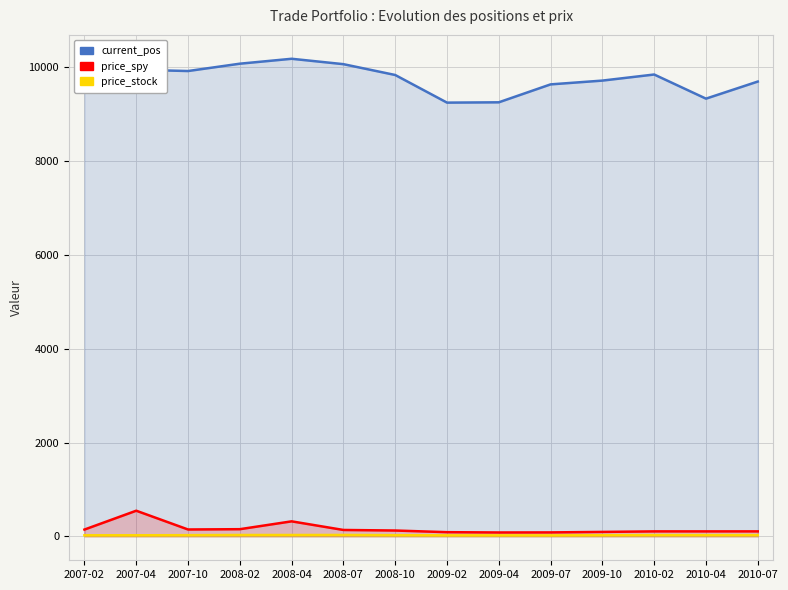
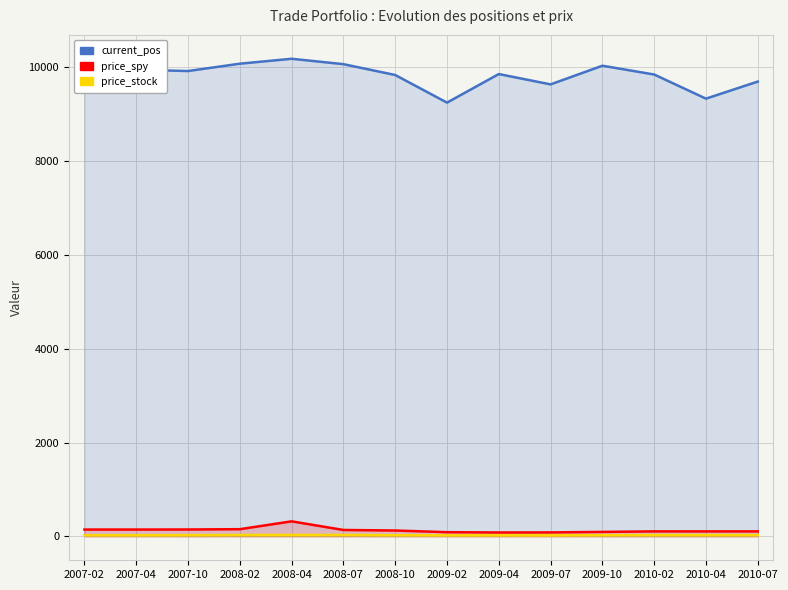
  {
    "current_pos": {
      "2007-10": 9900,
      "2008-02": 10100,
      "2008-04": 10200,
      "2008-07": 10100,
      "2008-10": 9800,
      "2009-02": 9200,
-     "2009-04": 9300,
+     "2009-04": 9900,
      "2009-07": 9600,
-     "2009-10": 9700,
+     "2009-10": 10000,
      "2010-02": 9800,
      "2010-04": 9300,
      "2010-07": 9700
    },
    "price_spy": {
      "2007-02": 100,
-     "2007-04": 500,
+     "2007-04": 100,
      "2007-10": 100,
      "2008-02": 200,
      "2008-04": 300,
      "2008-07": 100,
      "2008-10": 100,
      "2009-02": 100,
      "2009-04": 100,
      "2009-07": 100,
      "2009-10": 100,
      "2010-02": 100,
      "2010-04": 100,
      "2010-07": 100
    },
    "price_stock": {
      "2007-02": 0,
      "2007-04": 0,
      "2007-10": 0,
      "2008-02": 0,
      "2008-04": 0,
      "2008-07": 0,
      "2008-10": 0,
      "2009-02": 0,
      "2009-04": 0,
      "2009-07": 0,
      "2009-10": 0,
      "2010-02": 0,
      "2010-04": 0,
      "2010-07": 0
    }
  }
